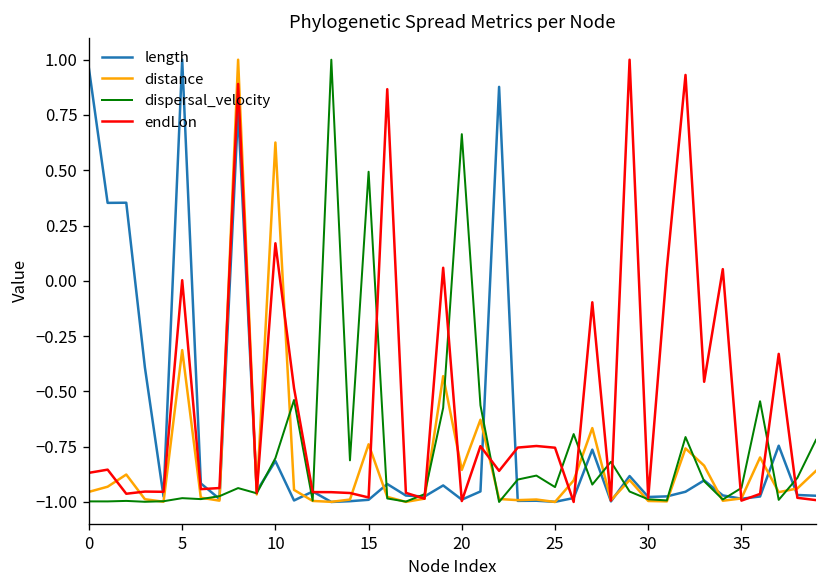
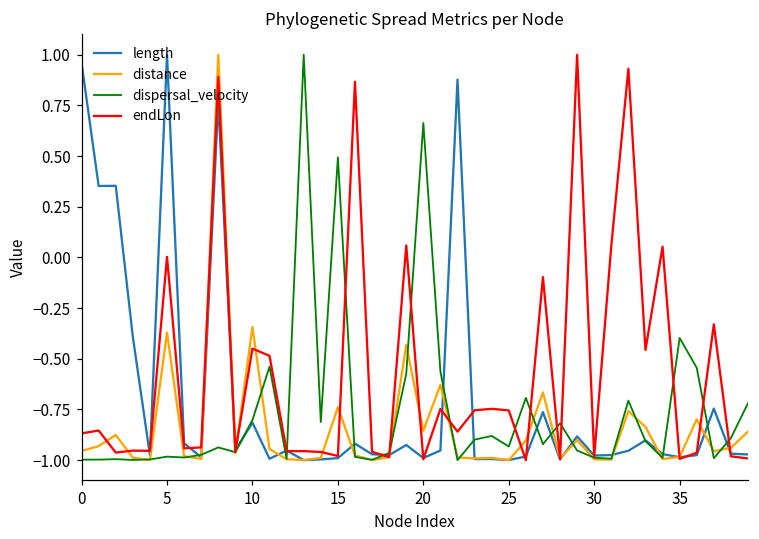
  {
    "length": {
      "0": 0.96,
      "5": 1.00
    },
    "distance": {
      "0": -0.95,
-     "5": -0.31,
-     "10": 0.63,
+     "5": -0.37,
+     "10": -0.34,
      "15": -0.74,
      "20": -0.85
    },
    "dispersal_velocity": {
      "0": -1.00,
      "5": -0.98,
      "15": 0.49,
      "20": 0.66,
      "25": -0.93,
-     "35": -0.94
+     "35": -0.40
    },
    "endLon": {
      "0": -0.87,
      "5": 0.00,
-     "10": 0.17,
+     "10": -0.45,
      "25": -0.75
    }
  }
